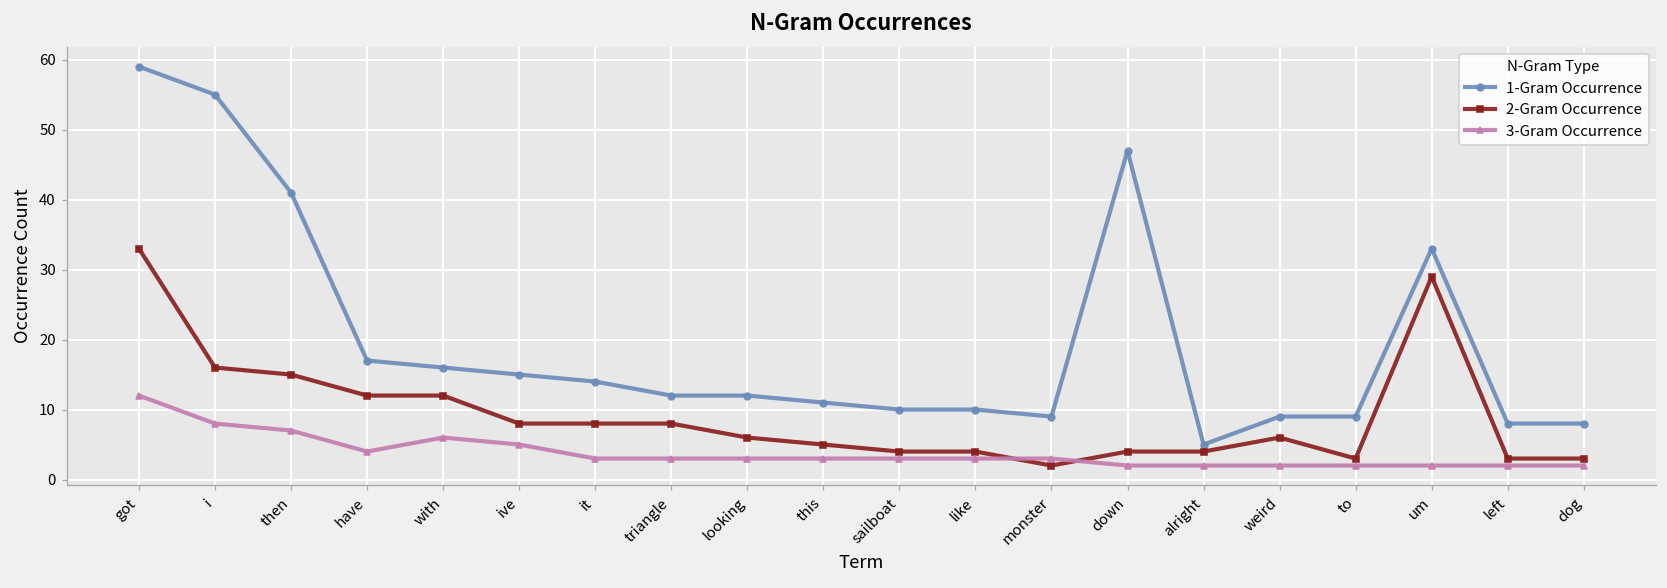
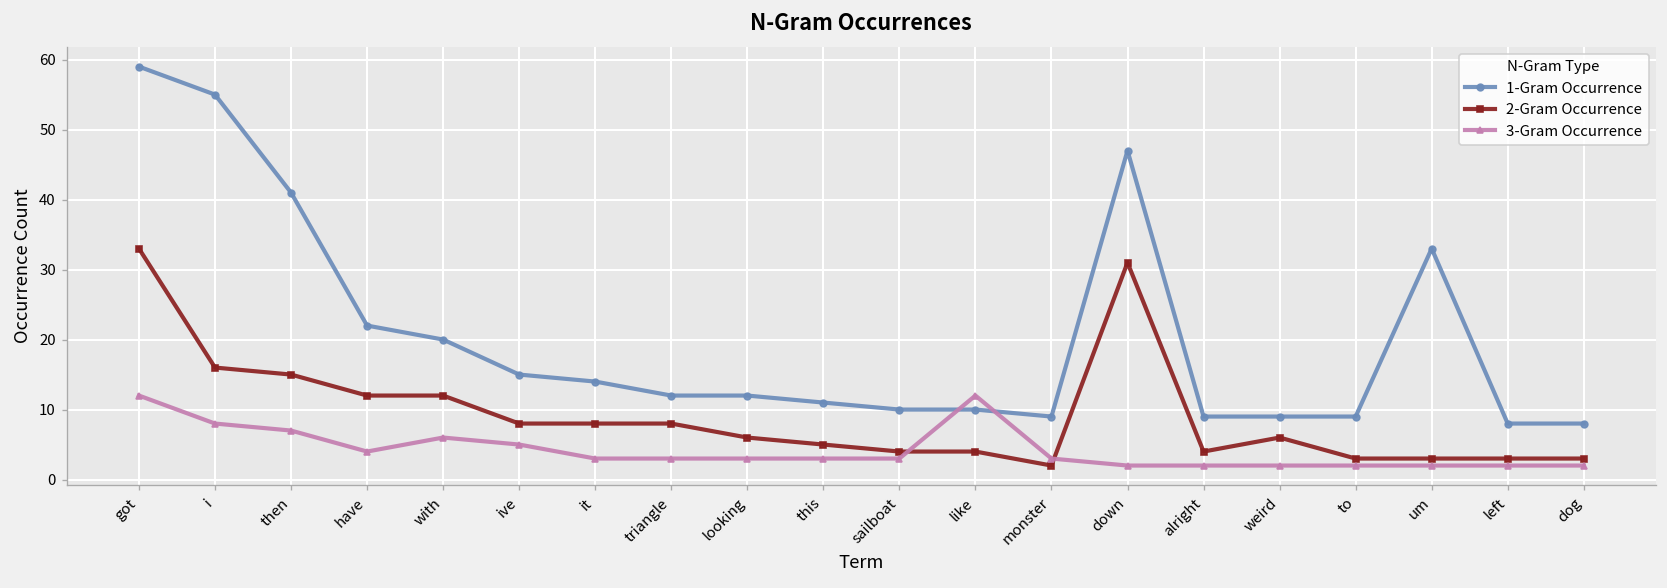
  {
    "1-Gram Occurrence": {
      "got": 59,
      "i": 55,
      "then": 41,
-     "have": 17,
-     "with": 16,
+     "have": 22,
+     "with": 20,
      "ive": 15,
      "it": 14,
      "triangle": 12,
      "looking": 12,
      "this": 11,
      "sailboat": 10,
      "like": 10,
      "monster": 9,
      "down": 47,
-     "alright": 5,
+     "alright": 9,
      "weird": 9,
      "to": 9,
      "um": 33,
      "left": 8,
      "dog": 8
    },
    "2-Gram Occurrence": {
      "got": 33,
      "i": 16,
      "then": 15,
      "have": 12,
      "with": 12,
      "ive": 8,
      "it": 8,
      "triangle": 8,
      "looking": 6,
      "this": 5,
      "sailboat": 4,
      "like": 4,
      "monster": 2,
-     "down": 4,
+     "down": 31,
      "alright": 4,
      "weird": 6,
      "to": 3,
-     "um": 29,
+     "um": 3,
      "left": 3,
      "dog": 3
    },
    "3-Gram Occurrence": {
      "got": 12,
      "i": 8,
      "then": 7,
      "have": 4,
      "with": 6,
      "ive": 5,
      "it": 3,
      "triangle": 3,
      "looking": 3,
      "this": 3,
      "sailboat": 3,
-     "like": 3,
+     "like": 12,
      "monster": 3,
      "down": 2,
      "alright": 2,
      "weird": 2,
      "to": 2,
      "um": 2,
      "left": 2,
      "dog": 2
    }
  }
